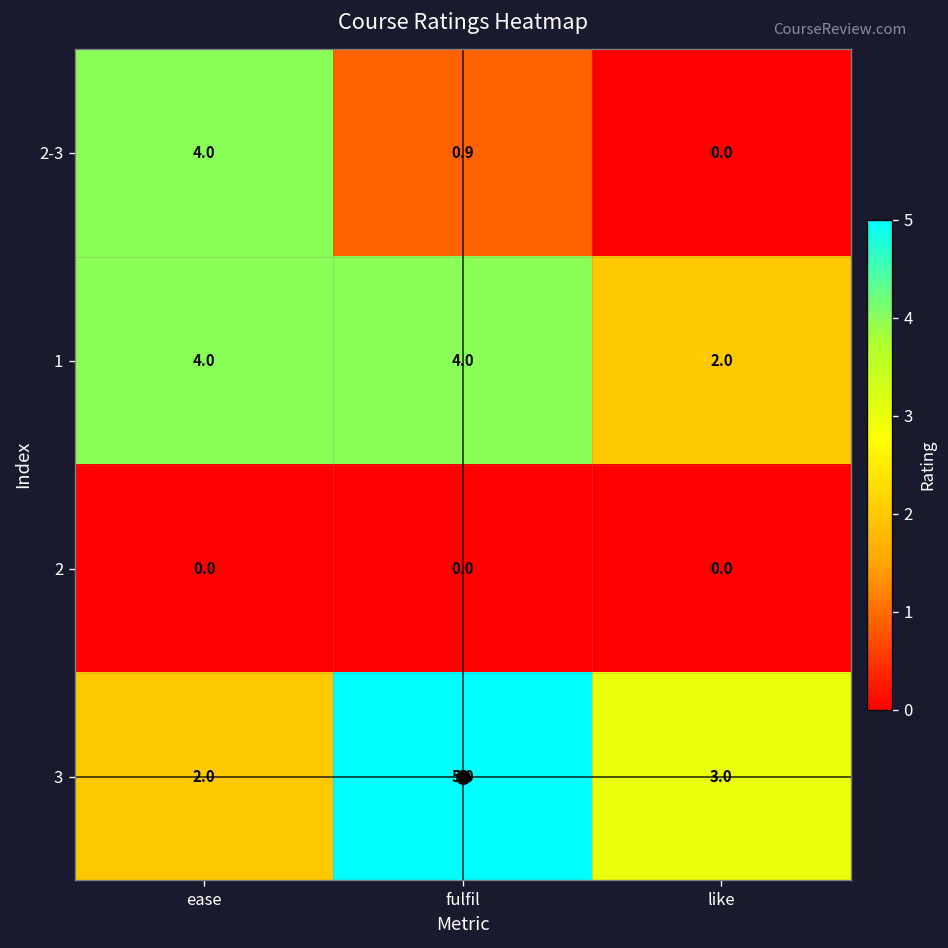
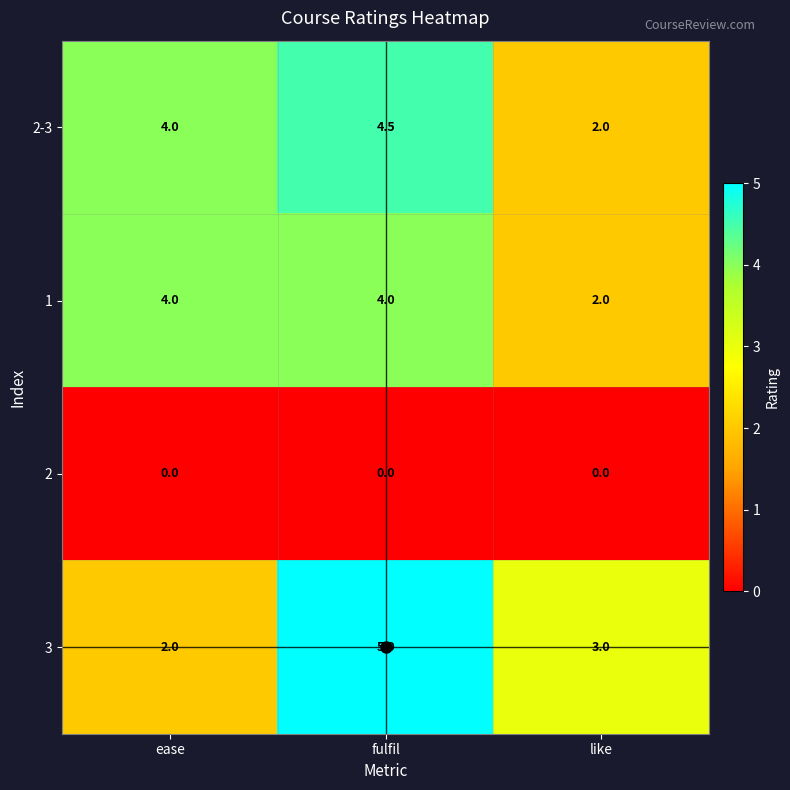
  {
    "2-3": {
      "ease": 4.0,
-     "fulfil": 0.9,
-     "like": 0.0
+     "fulfil": 4.5,
+     "like": 2.0
    },
    "1": {
      "ease": 4.0,
      "fulfil": 4.0,
      "like": 2.0
    },
    "2": {
      "ease": 0.0,
      "fulfil": 0.0,
      "like": 0.0
    },
    "3": {
      "ease": 2.0,
      "like": 3.0
    }
  }
